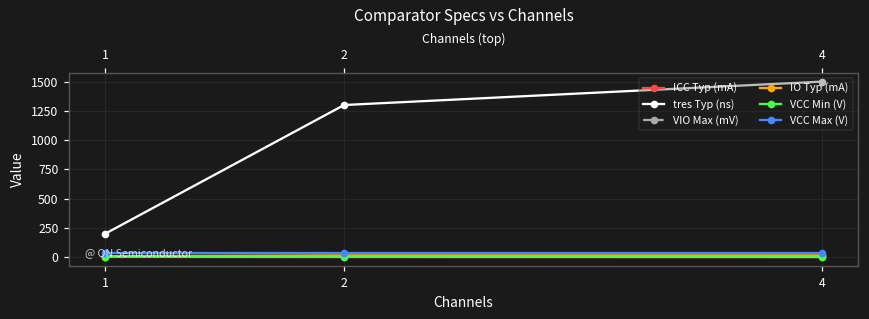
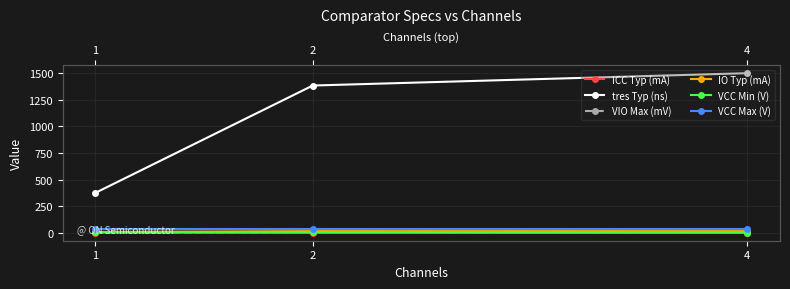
  {
    "tres Typ (ns)": {
-     "1": 200,
-     "2": 1300
+     "1": 380,
+     "2": 1380
    },
    "VCC Max (V)": {
      "1": 40
    }
  }
